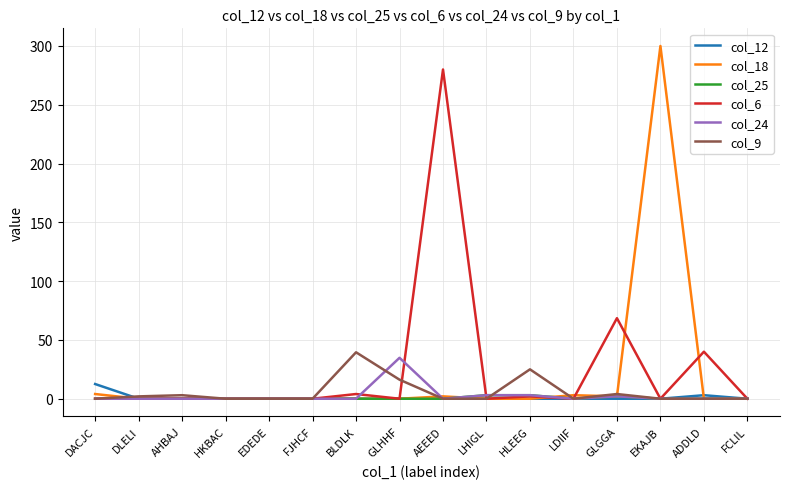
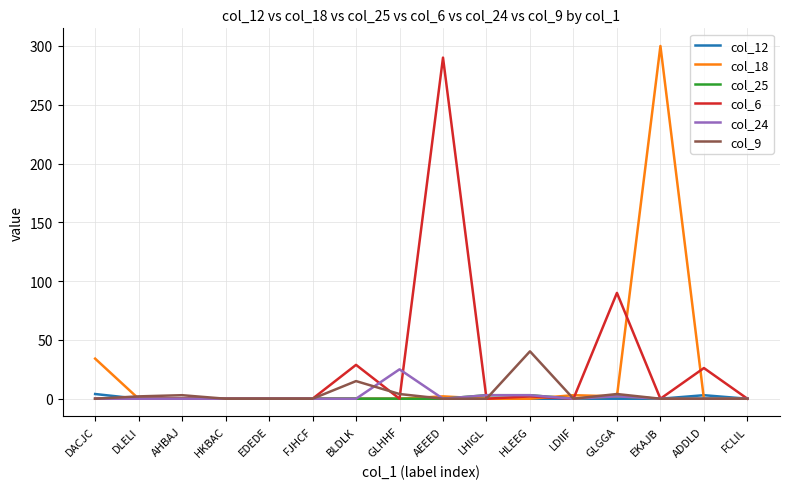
  {
    "col_12": {
-     "DACJC": 13,
+     "DACJC": 4,
      "ADDLD": 3
    },
    "col_18": {
-     "DACJC": 4,
+     "DACJC": 34,
      "LDIIF": 3,
      "EKAJB": 300
    },
    "col_6": {
-     "BLDLK": 4,
-     "AEEED": 280,
-     "GLGGA": 69,
-     "ADDLD": 40
+     "BLDLK": 29,
+     "AEEED": 290,
+     "GLGGA": 90,
+     "ADDLD": 26
    },
    "col_24": {
-     "GLHHF": 35
+     "GLHHF": 25
    },
    "col_9": {
      "AHBAJ": 3,
-     "BLDLK": 40,
-     "GLHHF": 16,
-     "HLEEG": 25
+     "BLDLK": 15,
+     "GLHHF": 4,
+     "HLEEG": 40
    }
  }
